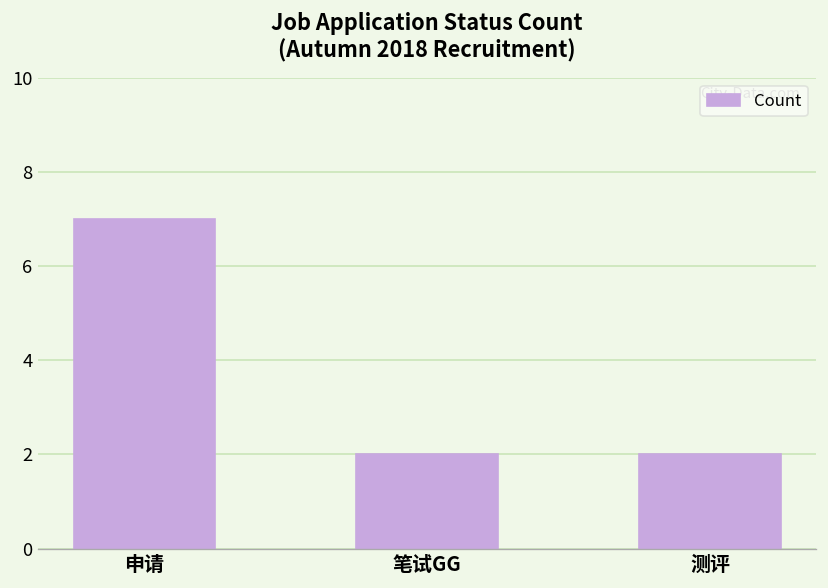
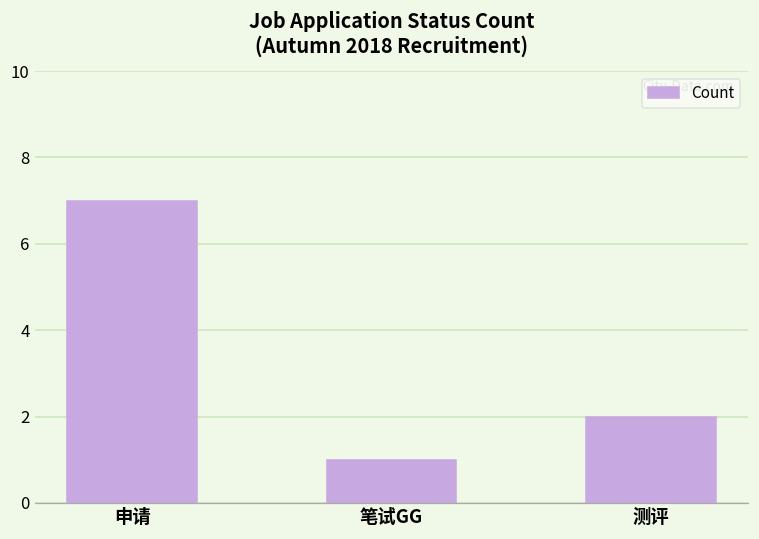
  {
    "申请": 7,
-   "笔试GG": 2,
+   "笔试GG": 1,
    "测评": 2
  }
